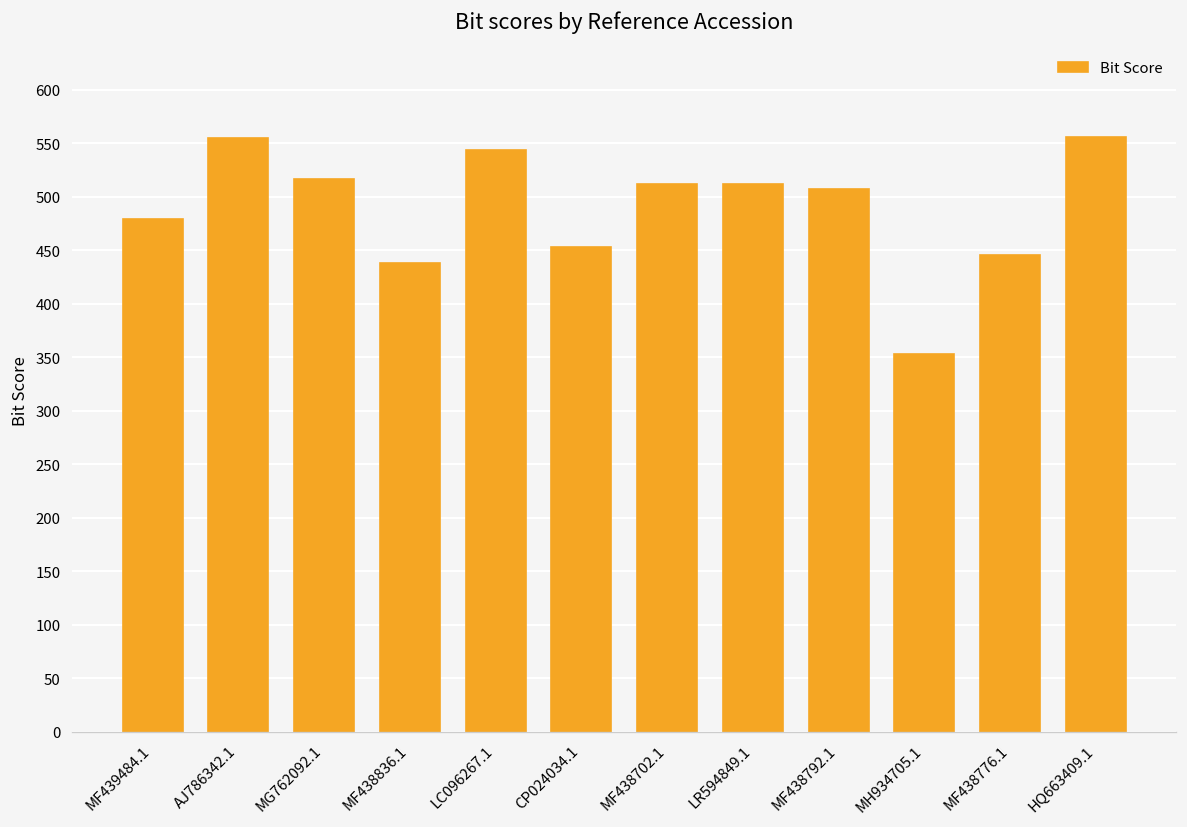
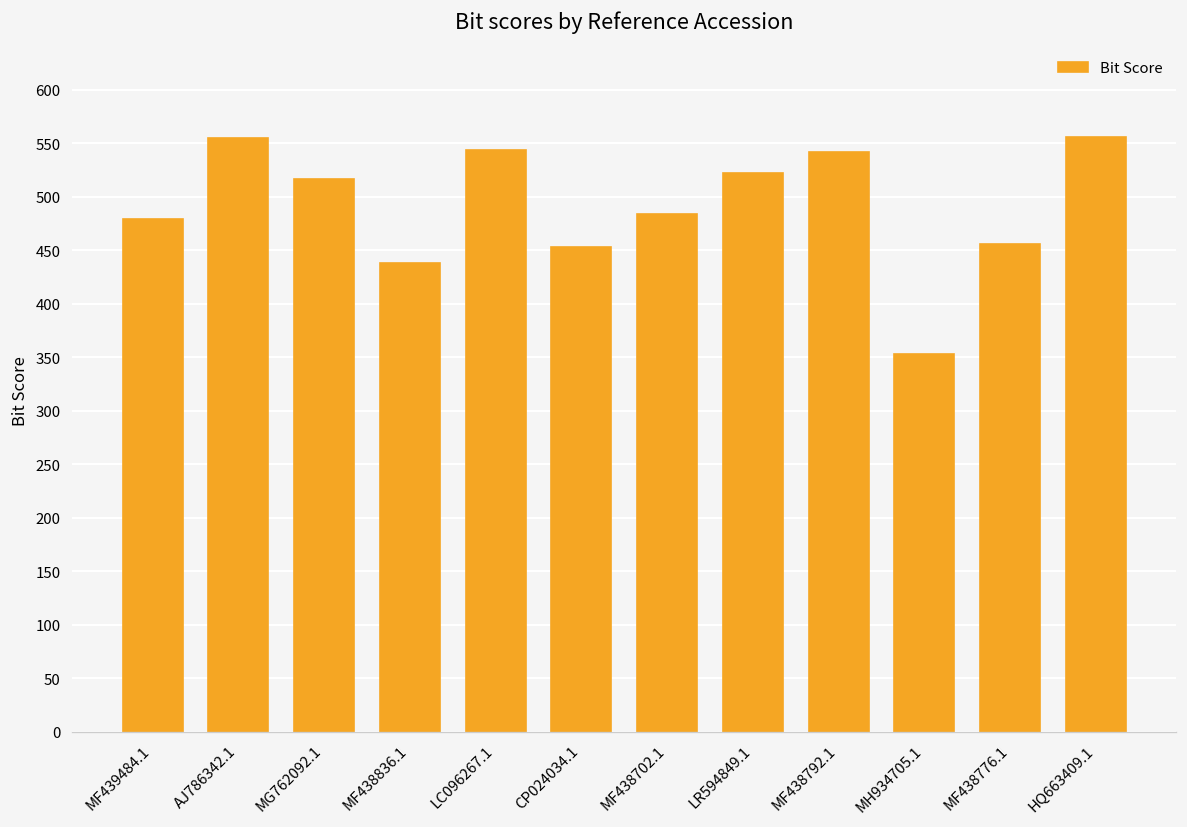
  {
    "MF439484.1": 480,
    "AJ786342.1": 560,
    "MG762092.1": 520,
    "MF438836.1": 440,
    "LC096267.1": 540,
    "CP024034.1": 450,
-   "MF438702.1": 510,
-   "LR594849.1": 510,
-   "MF438792.1": 510,
+   "MF438702.1": 480,
+   "LR594849.1": 520,
+   "MF438792.1": 540,
    "MH934705.1": 350,
-   "MF438776.1": 450,
+   "MF438776.1": 460,
    "HQ663409.1": 560
  }
